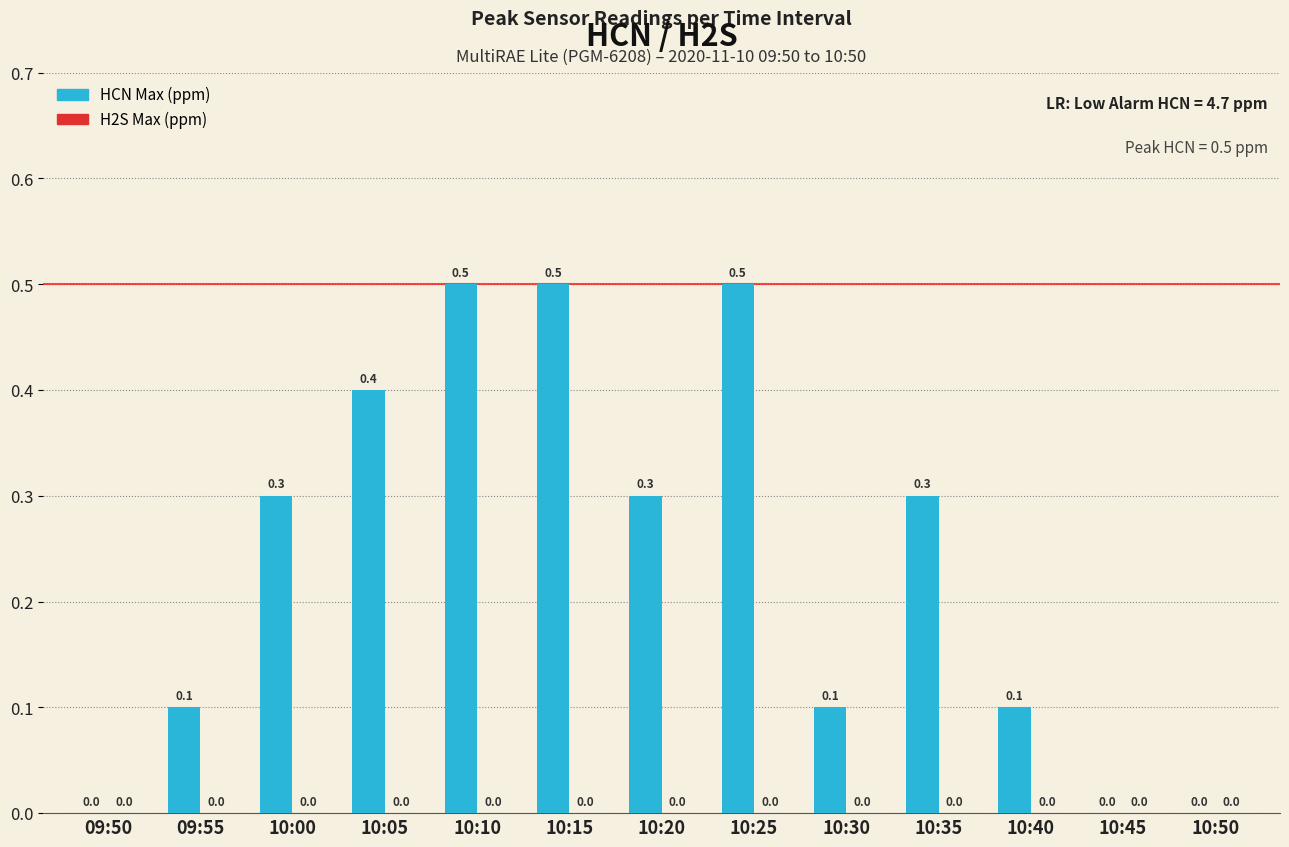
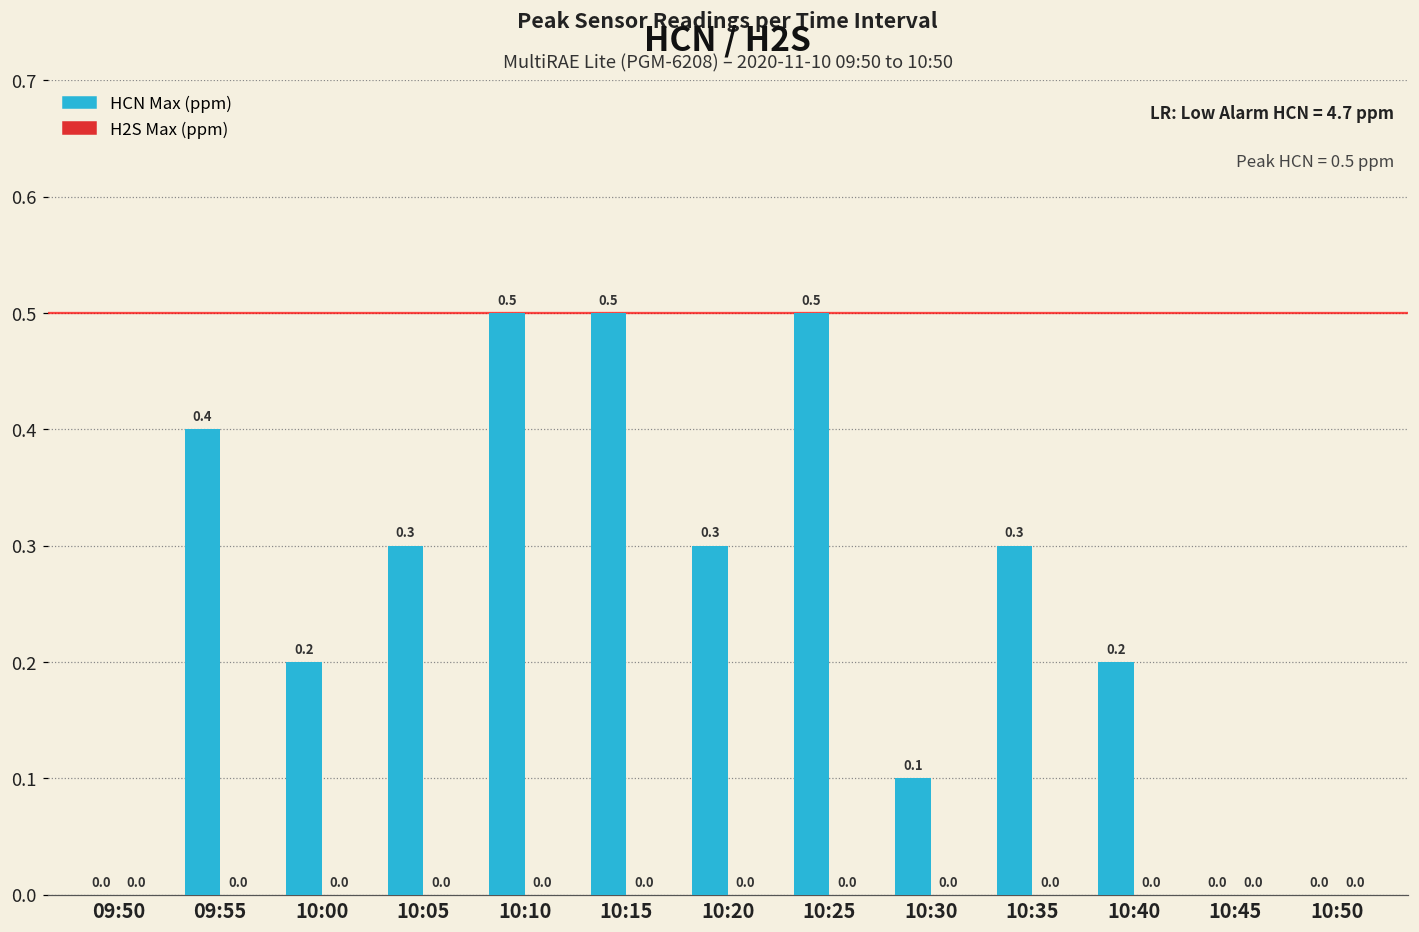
  {
    "HCN Max (ppm)": {
      "09:50": 0.0,
-     "09:55": 0.1,
-     "10:00": 0.3,
-     "10:05": 0.4,
+     "09:55": 0.4,
+     "10:00": 0.2,
+     "10:05": 0.3,
      "10:10": 0.5,
      "10:15": 0.5,
      "10:20": 0.3,
      "10:25": 0.5,
      "10:30": 0.1,
      "10:35": 0.3,
-     "10:40": 0.1,
+     "10:40": 0.2,
      "10:45": 0.0,
      "10:50": 0.0
    },
    "H2S Max (ppm)": {
      "09:50": 0.0,
      "09:55": 0.0,
      "10:00": 0.0,
      "10:05": 0.0,
      "10:10": 0.0,
      "10:15": 0.0,
      "10:20": 0.0,
      "10:25": 0.0,
      "10:30": 0.0,
      "10:35": 0.0,
      "10:40": 0.0,
      "10:45": 0.0,
      "10:50": 0.0
    }
  }
